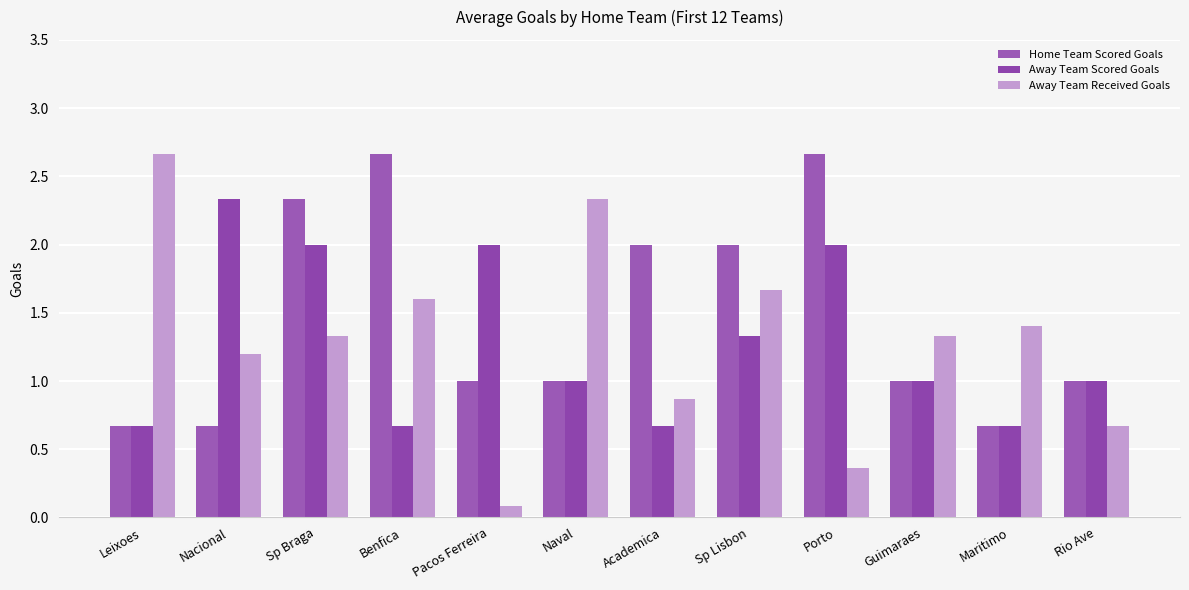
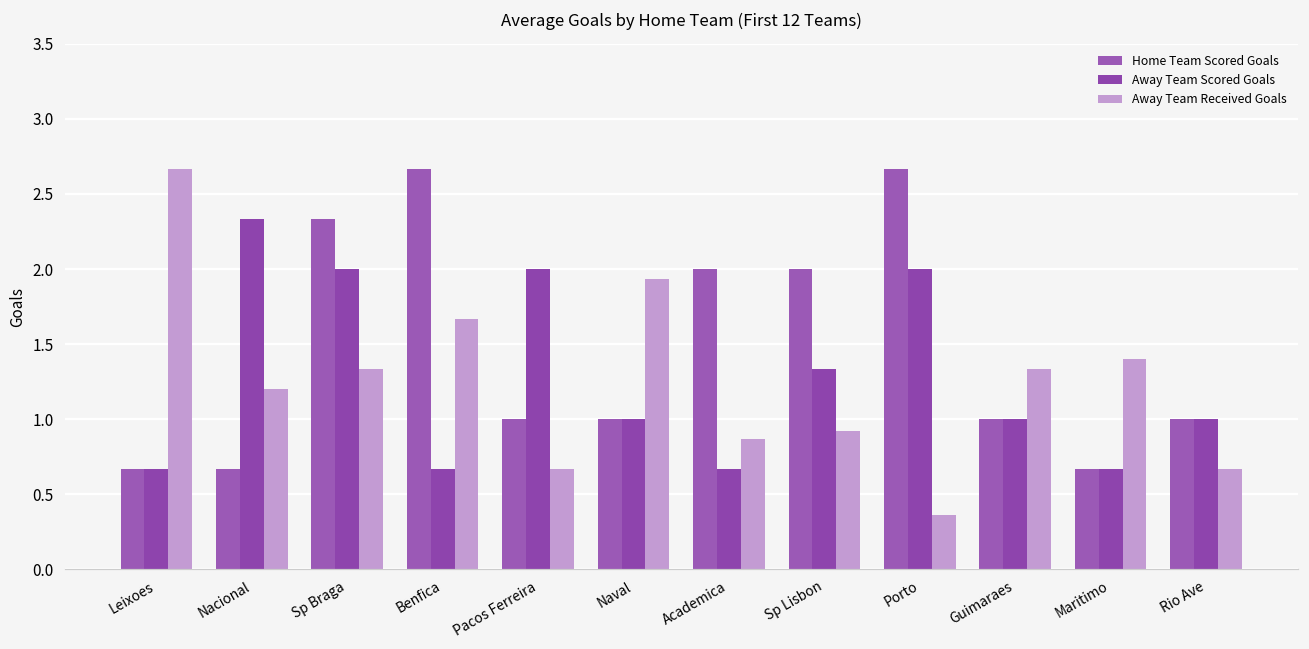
  {
    "Away Team Received Goals": {
      "Leixoes": 2.67,
      "Nacional": 1.20,
      "Sp Braga": 1.33,
-     "Benfica": 1.60,
-     "Pacos Ferreira": 0.09,
-     "Naval": 2.33,
+     "Benfica": 1.67,
+     "Pacos Ferreira": 0.67,
+     "Naval": 1.93,
      "Academica": 0.87,
-     "Sp Lisbon": 1.67,
+     "Sp Lisbon": 0.92,
      "Porto": 0.36,
      "Guimaraes": 1.33,
      "Maritimo": 1.40,
      "Rio Ave": 0.67
    }
  }
